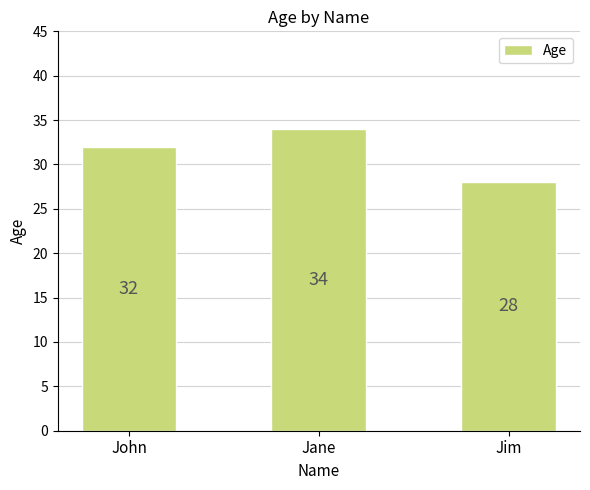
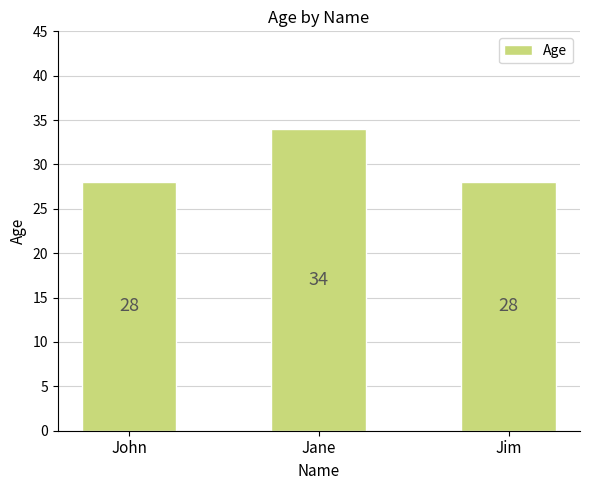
  {
-   "John": 32,
+   "John": 28,
    "Jane": 34,
    "Jim": 28
  }
